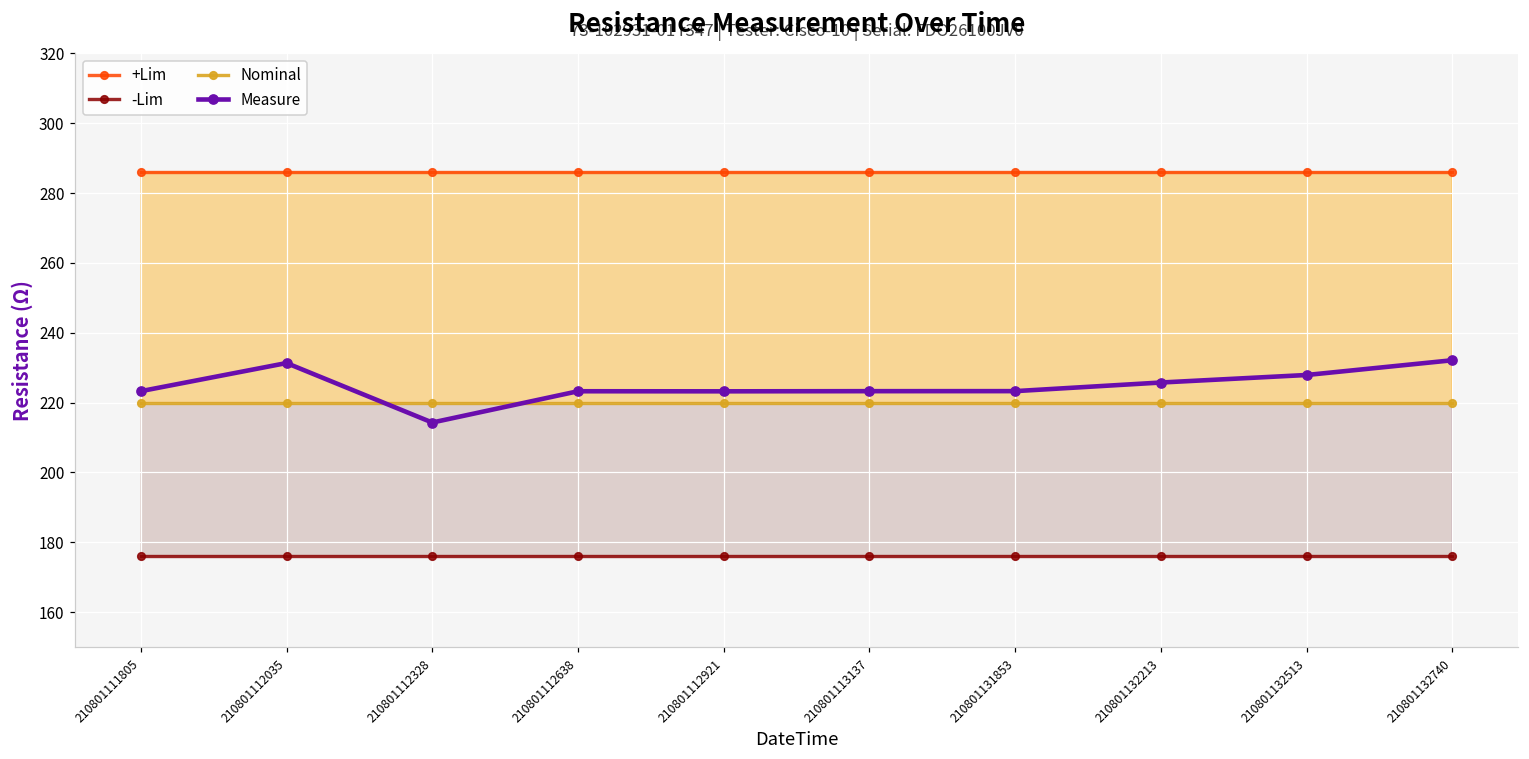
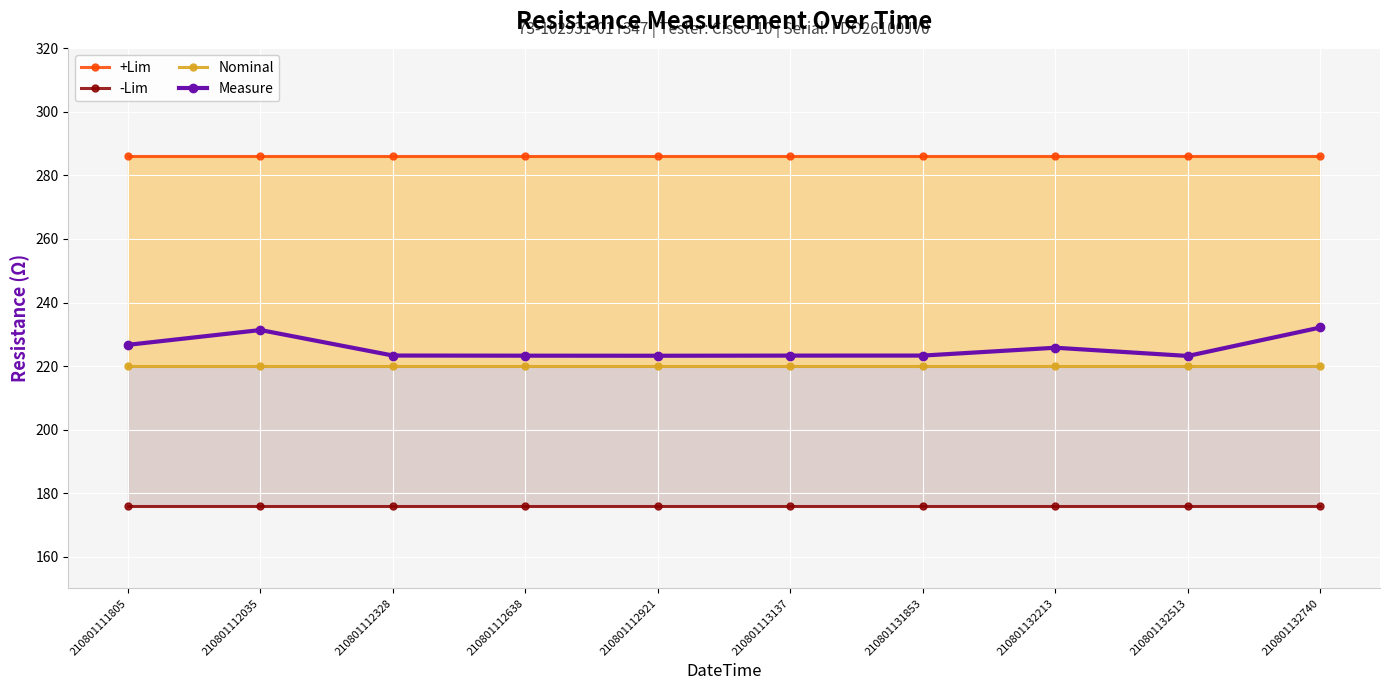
  {
    "+Lim": {
      "210801111805": 286,
      "210801112035": 286,
      "210801112328": 286,
      "210801112638": 286,
      "210801112921": 286,
      "210801113137": 286,
      "210801131853": 286,
      "210801132213": 286,
      "210801132513": 286,
      "210801132740": 286
    },
    "-Lim": {
      "210801111805": 176,
      "210801112035": 176,
      "210801112328": 176,
      "210801112638": 176,
      "210801112921": 176,
      "210801113137": 176,
      "210801131853": 176,
      "210801132213": 176,
      "210801132513": 176,
      "210801132740": 176
    },
    "Nominal": {
      "210801111805": 220,
      "210801112035": 220,
      "210801112328": 220,
      "210801112638": 220,
      "210801112921": 220,
      "210801113137": 220,
      "210801131853": 220,
      "210801132213": 220,
      "210801132513": 220,
      "210801132740": 220
    },
    "Measure": {
-     "210801111805": 223,
+     "210801111805": 227,
      "210801112035": 231,
-     "210801112328": 214,
+     "210801112328": 223,
      "210801112638": 223,
      "210801112921": 223,
      "210801113137": 223,
      "210801131853": 223,
      "210801132213": 226,
-     "210801132513": 228,
+     "210801132513": 223,
      "210801132740": 232
    }
  }
